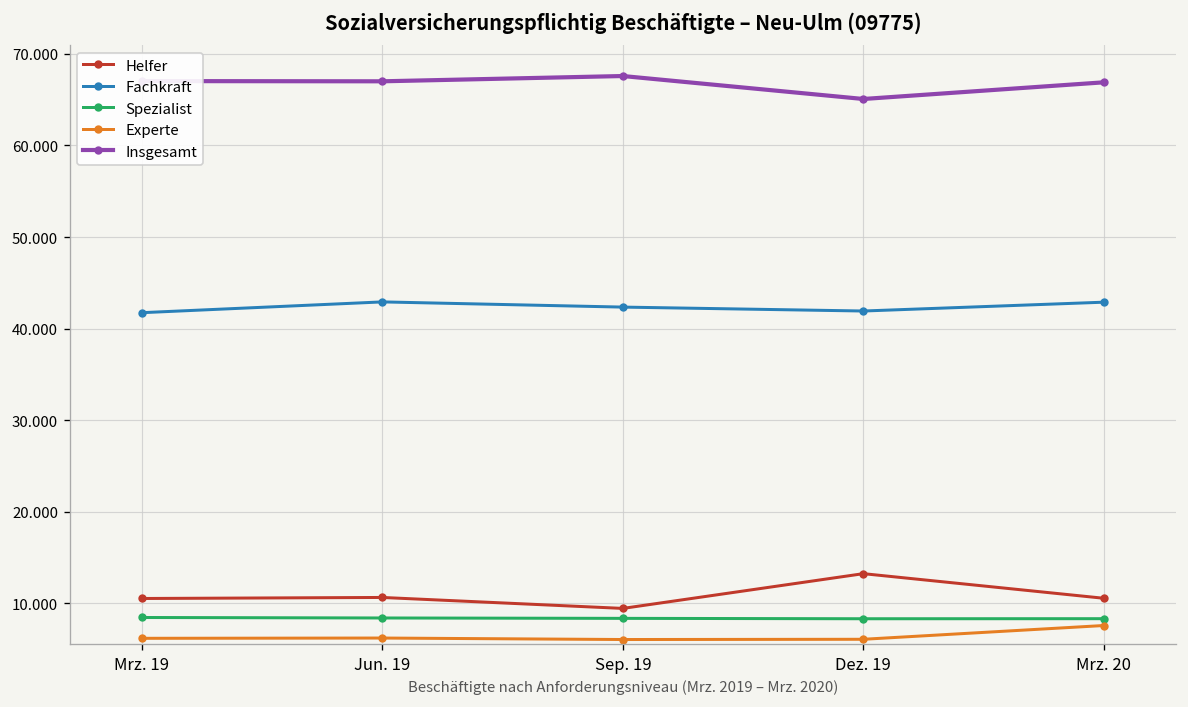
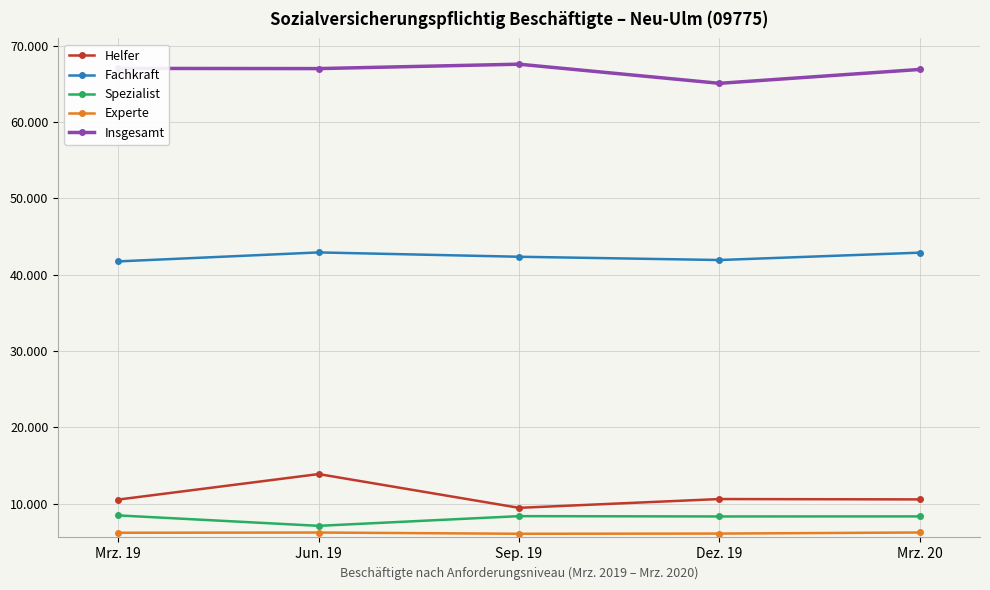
  {
    "Helfer": {
      "Mrz. 19": 11,
-     "Jun. 19": 11,
+     "Jun. 19": 14,
      "Sep. 19": 9,
-     "Dez. 19": 13,
+     "Dez. 19": 11,
      "Mrz. 20": 11
    },
    "Fachkraft": {
      "Mrz. 19": 42,
      "Jun. 19": 43,
      "Sep. 19": 42,
      "Dez. 19": 42,
      "Mrz. 20": 43
    },
    "Spezialist": {
      "Mrz. 19": 8,
-     "Jun. 19": 8,
+     "Jun. 19": 7,
      "Sep. 19": 8,
      "Dez. 19": 8,
      "Mrz. 20": 8
    },
    "Experte": {
      "Mrz. 19": 6,
      "Jun. 19": 6,
      "Sep. 19": 6,
      "Dez. 19": 6,
-     "Mrz. 20": 8
+     "Mrz. 20": 6
    },
    "Insgesamt": {
      "Jun. 19": 67,
      "Sep. 19": 68,
      "Dez. 19": 65,
      "Mrz. 20": 67
    }
  }
